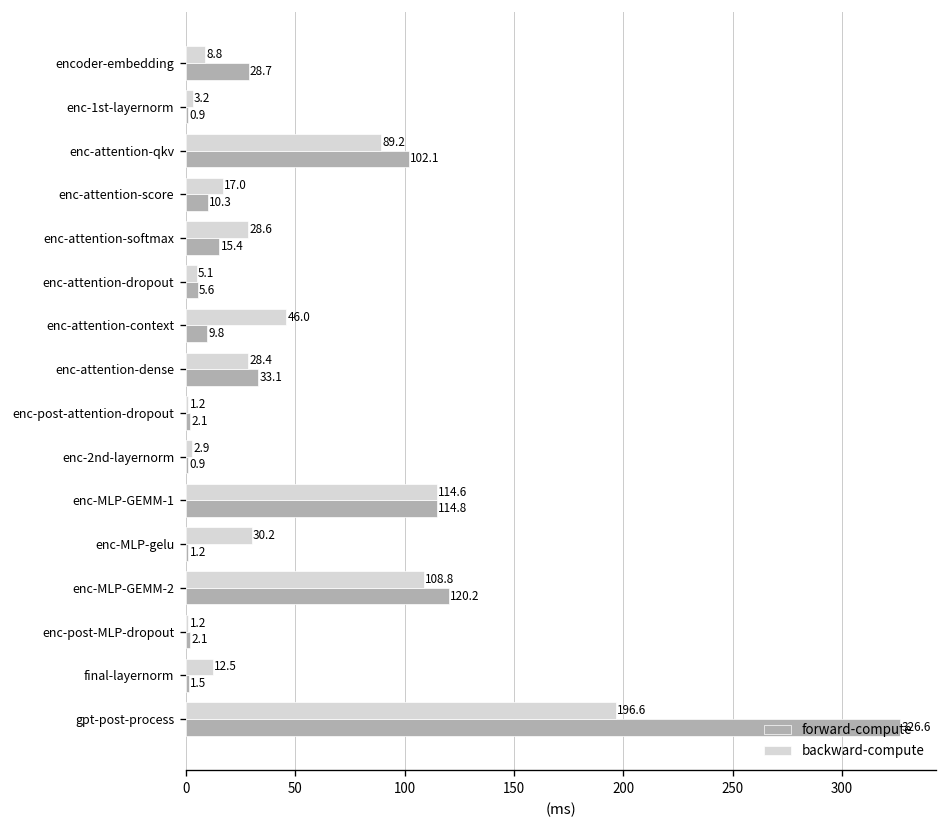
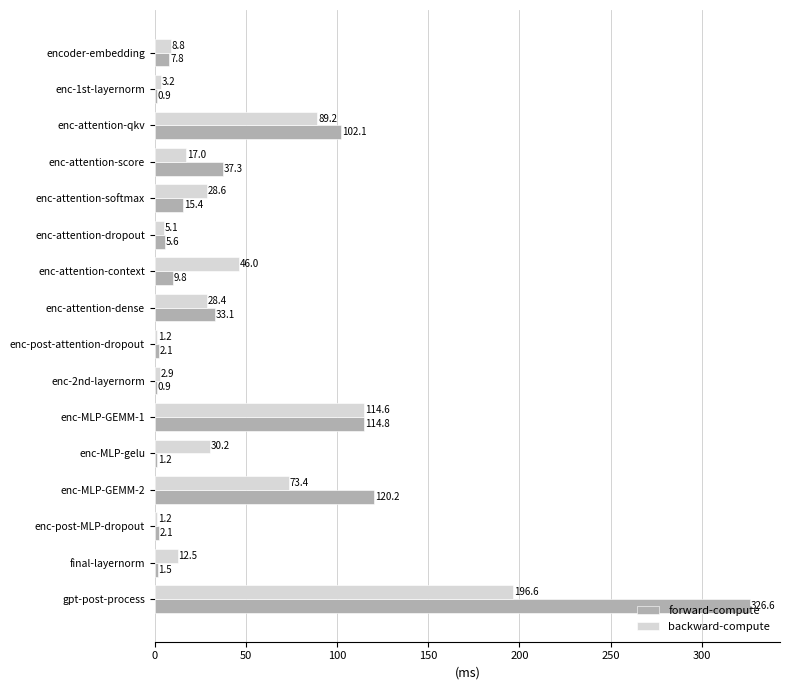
  {
    "forward-compute": {
-     "encoder-embedding": 28.7,
+     "encoder-embedding": 7.8,
      "enc-1st-layernorm": 0.9,
      "enc-attention-qkv": 102.1,
-     "enc-attention-score": 10.3,
+     "enc-attention-score": 37.3,
      "enc-attention-softmax": 15.4,
      "enc-attention-dropout": 5.6,
      "enc-attention-context": 9.8,
      "enc-attention-dense": 33.1,
      "enc-post-attention-dropout": 2.1,
      "enc-2nd-layernorm": 0.9,
      "enc-MLP-GEMM-1": 114.8,
      "enc-MLP-gelu": 1.2,
      "enc-MLP-GEMM-2": 120.2,
      "enc-post-MLP-dropout": 2.1,
      "final-layernorm": 1.5,
      "gpt-post-process": 326.6
    },
    "backward-compute": {
      "encoder-embedding": 8.8,
      "enc-1st-layernorm": 3.2,
      "enc-attention-qkv": 89.2,
      "enc-attention-score": 17.0,
      "enc-attention-softmax": 28.6,
      "enc-attention-dropout": 5.1,
      "enc-attention-context": 46.0,
      "enc-attention-dense": 28.4,
      "enc-post-attention-dropout": 1.2,
      "enc-2nd-layernorm": 2.9,
      "enc-MLP-GEMM-1": 114.6,
      "enc-MLP-gelu": 30.2,
-     "enc-MLP-GEMM-2": 108.8,
+     "enc-MLP-GEMM-2": 73.4,
      "enc-post-MLP-dropout": 1.2,
      "final-layernorm": 12.5,
      "gpt-post-process": 196.6
    }
  }
